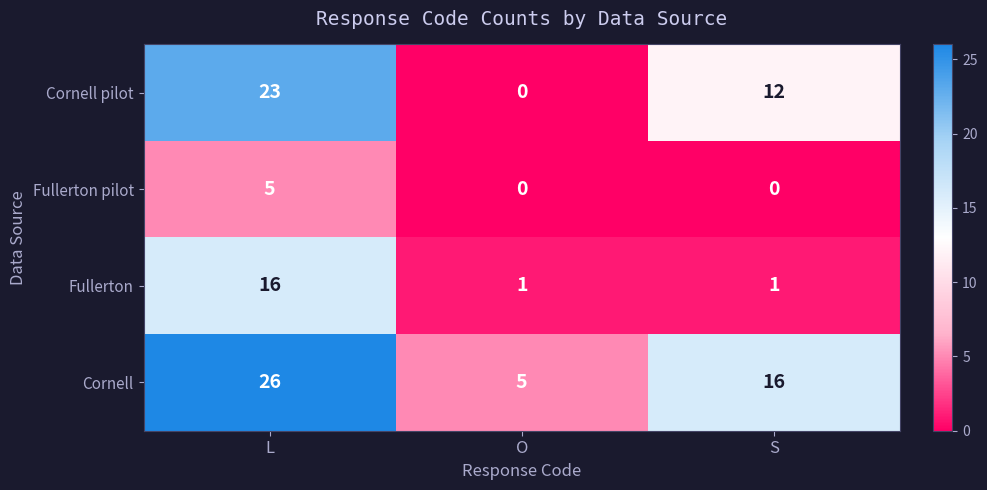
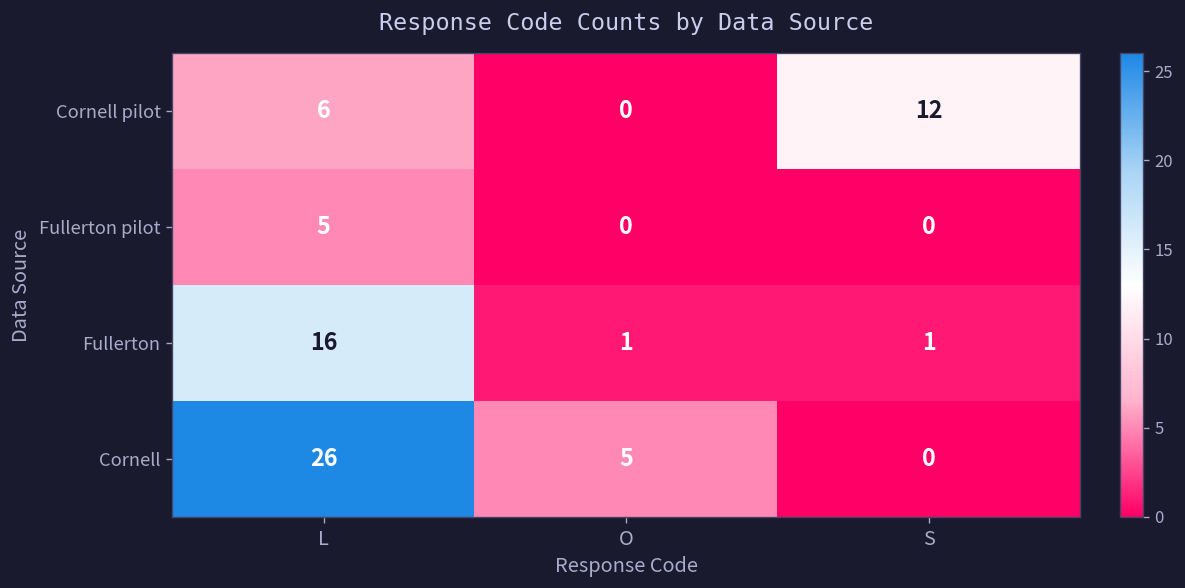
  {
    "Cornell pilot": {
-     "L": 23,
+     "L": 6,
      "O": 0,
      "S": 12
    },
    "Fullerton pilot": {
      "L": 5,
      "O": 0,
      "S": 0
    },
    "Fullerton": {
      "L": 16,
      "O": 1,
      "S": 1
    },
    "Cornell": {
      "L": 26,
      "O": 5,
-     "S": 16
+     "S": 0
    }
  }
